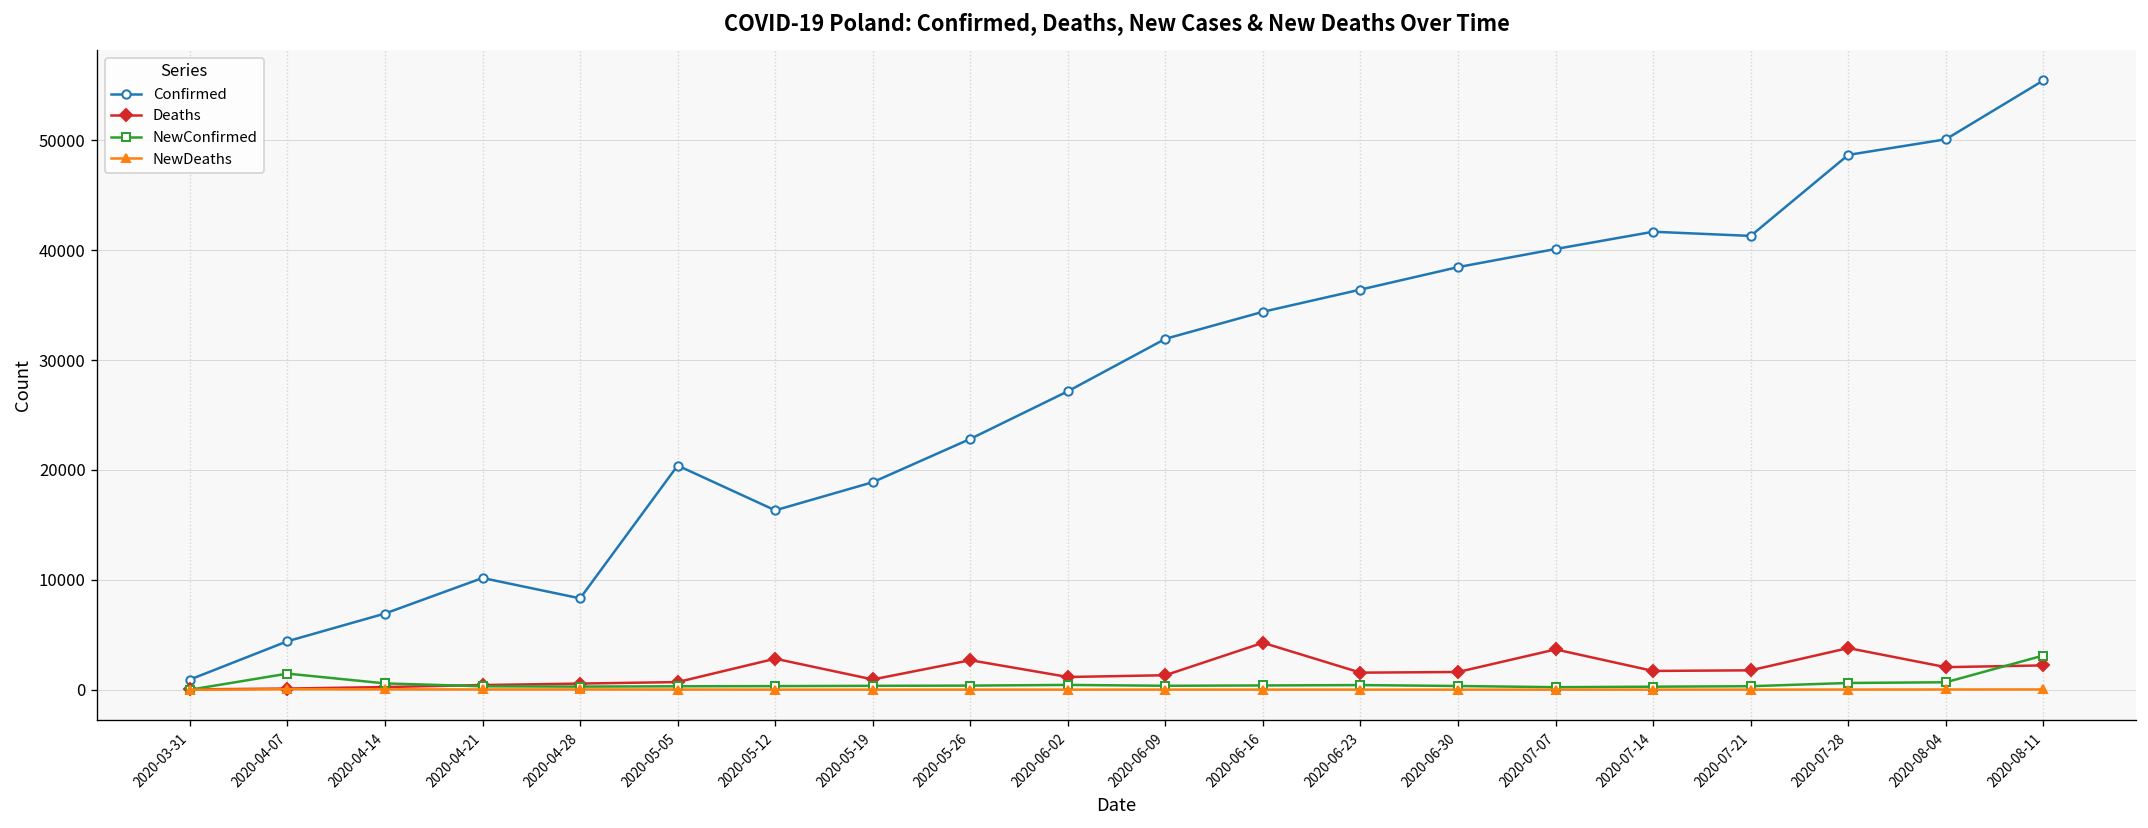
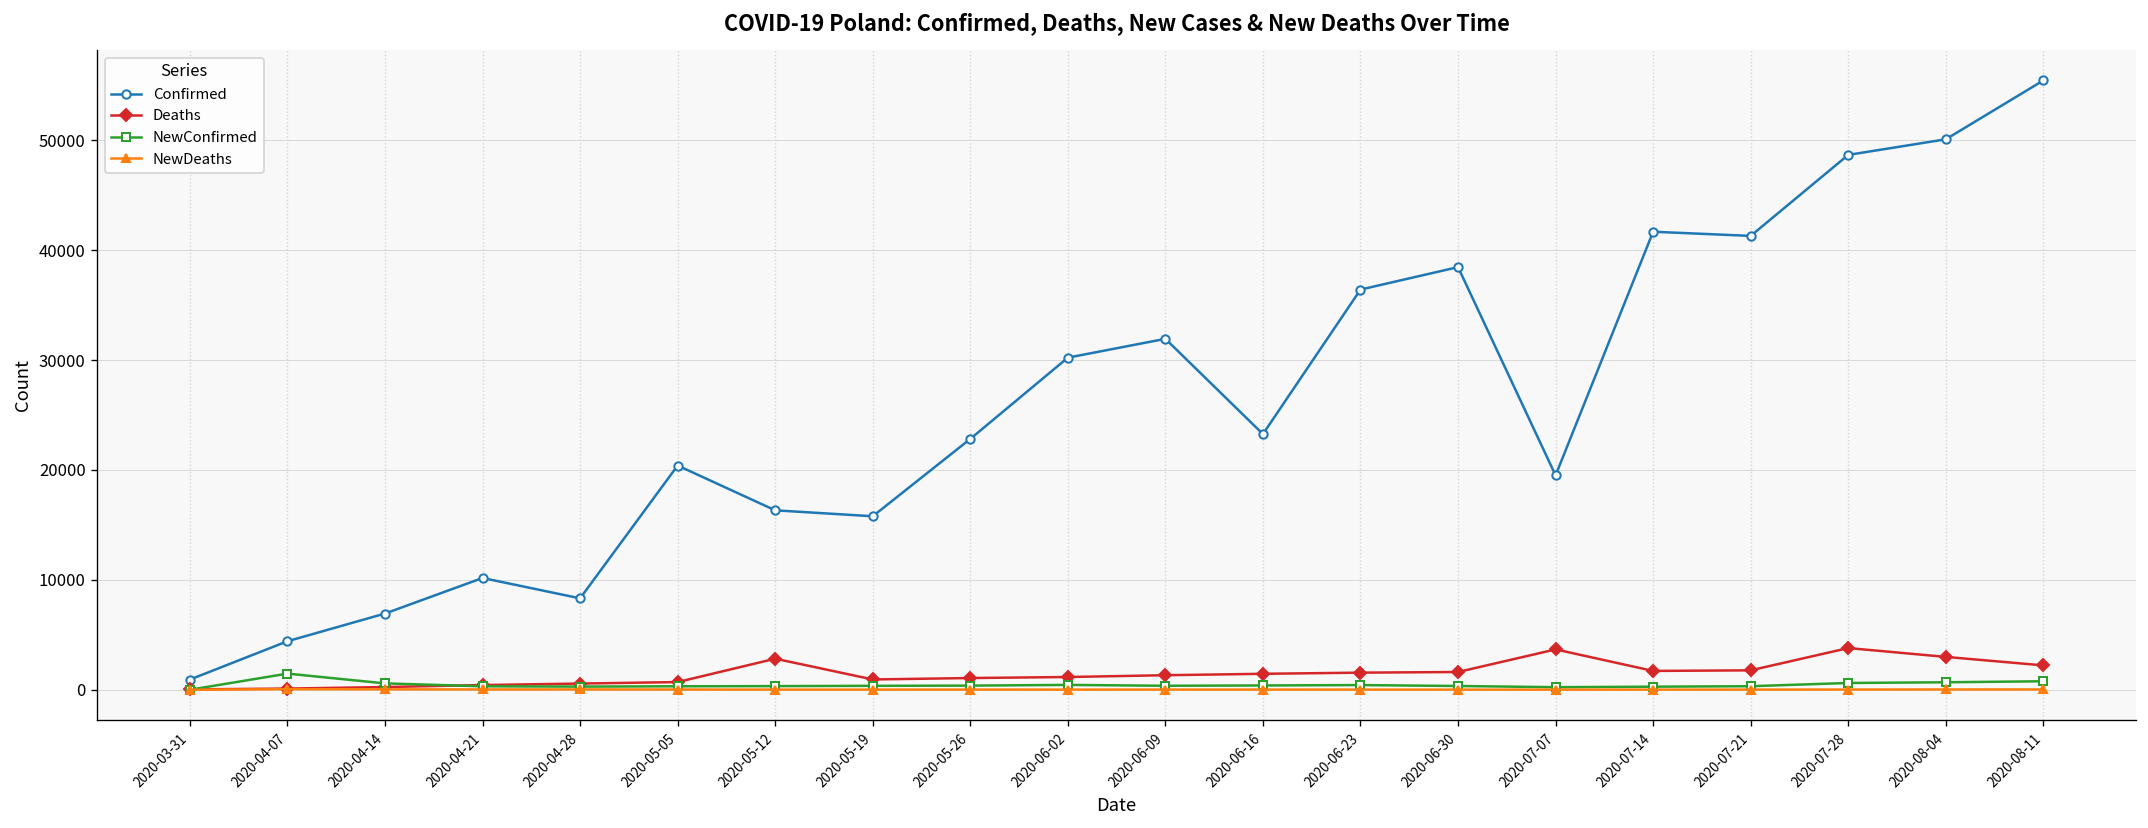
  {
    "Confirmed": {
      "2020-03-31": 1000,
      "2020-04-07": 4000,
      "2020-04-14": 7000,
      "2020-04-21": 10000,
      "2020-04-28": 8000,
      "2020-05-05": 20000,
      "2020-05-12": 16000,
-     "2020-05-19": 19000,
+     "2020-05-19": 16000,
      "2020-05-26": 23000,
-     "2020-06-02": 27000,
+     "2020-06-02": 30000,
      "2020-06-09": 32000,
-     "2020-06-16": 34000,
+     "2020-06-16": 23000,
      "2020-06-23": 36000,
      "2020-06-30": 38000,
-     "2020-07-07": 40000,
+     "2020-07-07": 20000,
      "2020-07-14": 42000,
      "2020-07-21": 41000,
      "2020-07-28": 49000,
      "2020-08-04": 50000,
      "2020-08-11": 55000
    },
    "Deaths": {
      "2020-04-28": 1000,
      "2020-05-05": 1000,
      "2020-05-12": 3000,
      "2020-05-19": 1000,
-     "2020-05-26": 3000,
+     "2020-05-26": 1000,
      "2020-06-02": 1000,
      "2020-06-09": 1000,
-     "2020-06-16": 4000,
+     "2020-06-16": 1000,
      "2020-06-23": 2000,
      "2020-06-30": 2000,
      "2020-07-07": 4000,
      "2020-07-14": 2000,
      "2020-07-21": 2000,
      "2020-07-28": 4000,
-     "2020-08-04": 2000,
+     "2020-08-04": 3000,
      "2020-08-11": 2000
    },
    "NewConfirmed": {
      "2020-04-07": 1000,
      "2020-04-14": 1000,
      "2020-05-05": 0,
      "2020-05-12": 0,
      "2020-05-19": 0,
      "2020-05-26": 0,
      "2020-06-02": 0,
      "2020-06-09": 0,
      "2020-06-16": 0,
      "2020-06-23": 0,
      "2020-06-30": 0,
      "2020-07-21": 0,
      "2020-07-28": 1000,
      "2020-08-04": 1000,
-     "2020-08-11": 3000
+     "2020-08-11": 1000
    },
    "NewDeaths": {
      "2020-04-21": 0,
      "2020-05-05": 0,
      "2020-05-12": 0,
      "2020-05-19": 0,
      "2020-05-26": 0,
      "2020-06-02": 0,
      "2020-06-09": 0,
      "2020-06-16": 0,
      "2020-06-23": 0,
      "2020-06-30": 0,
      "2020-07-21": 0,
      "2020-07-28": 0,
      "2020-08-04": 0,
      "2020-08-11": 0
    }
  }
